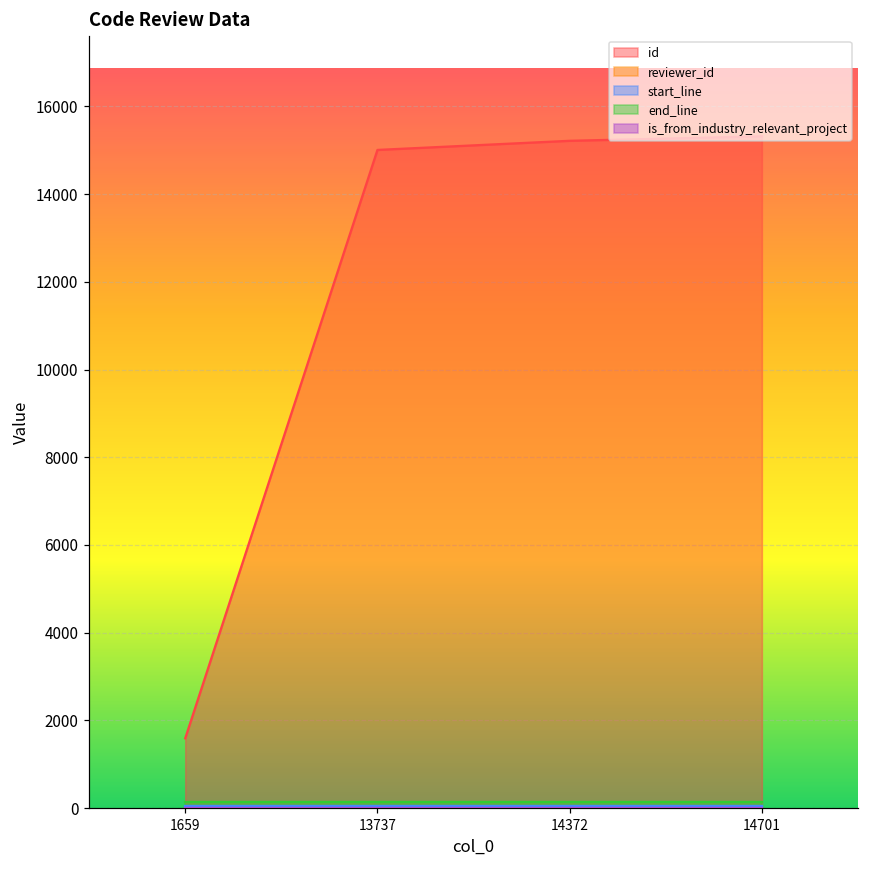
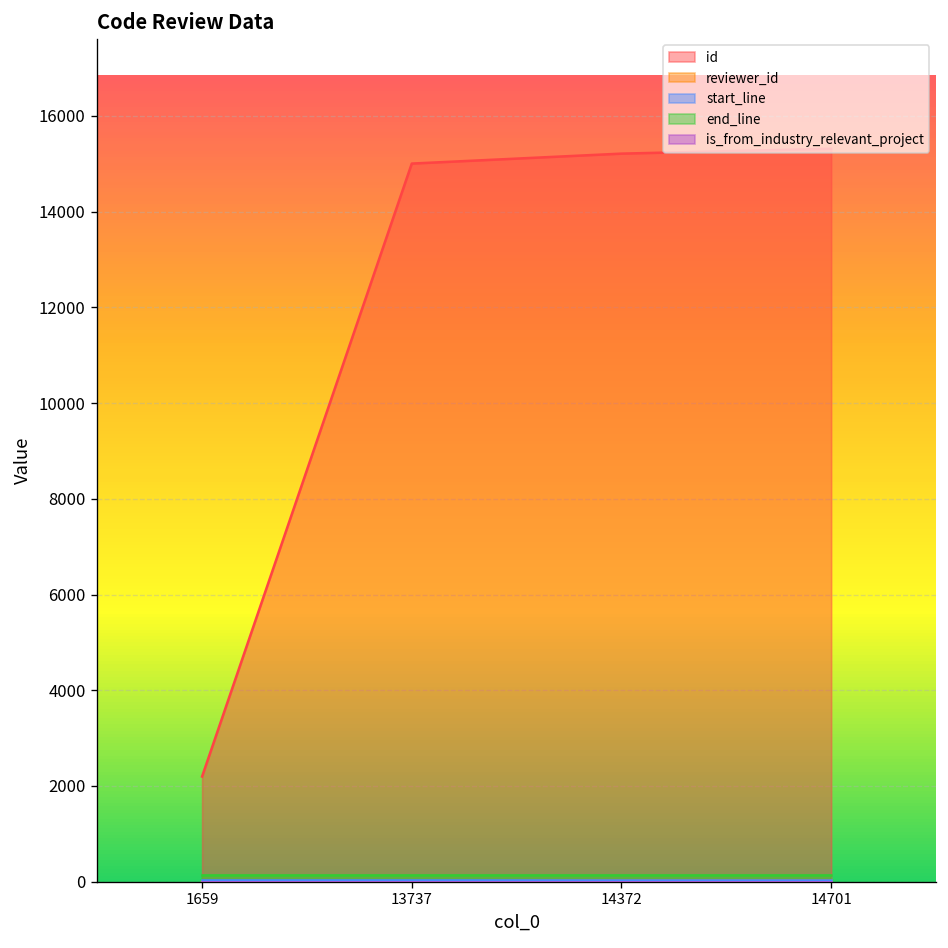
  {
    "id": {
-     "1659": 1600,
+     "1659": 2200,
      "13737": 15000,
      "14372": 15200,
      "14701": 15300
    },
    "end_line": {
      "1659": 100,
      "13737": 100,
      "14372": 100,
      "14701": 100
    }
  }
